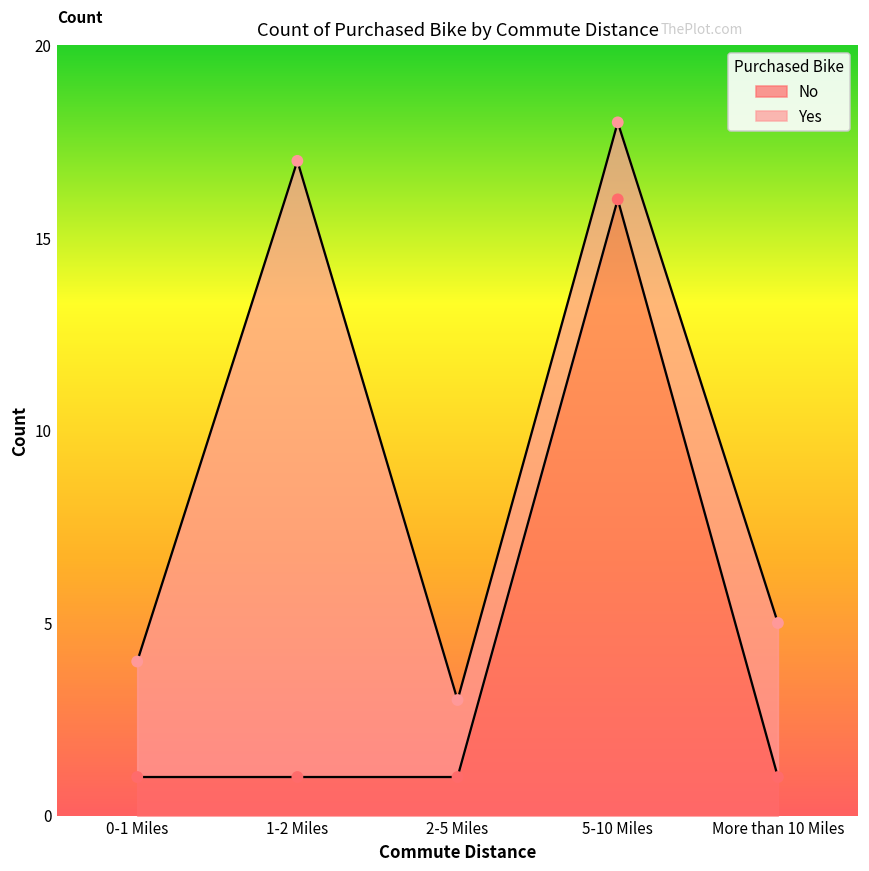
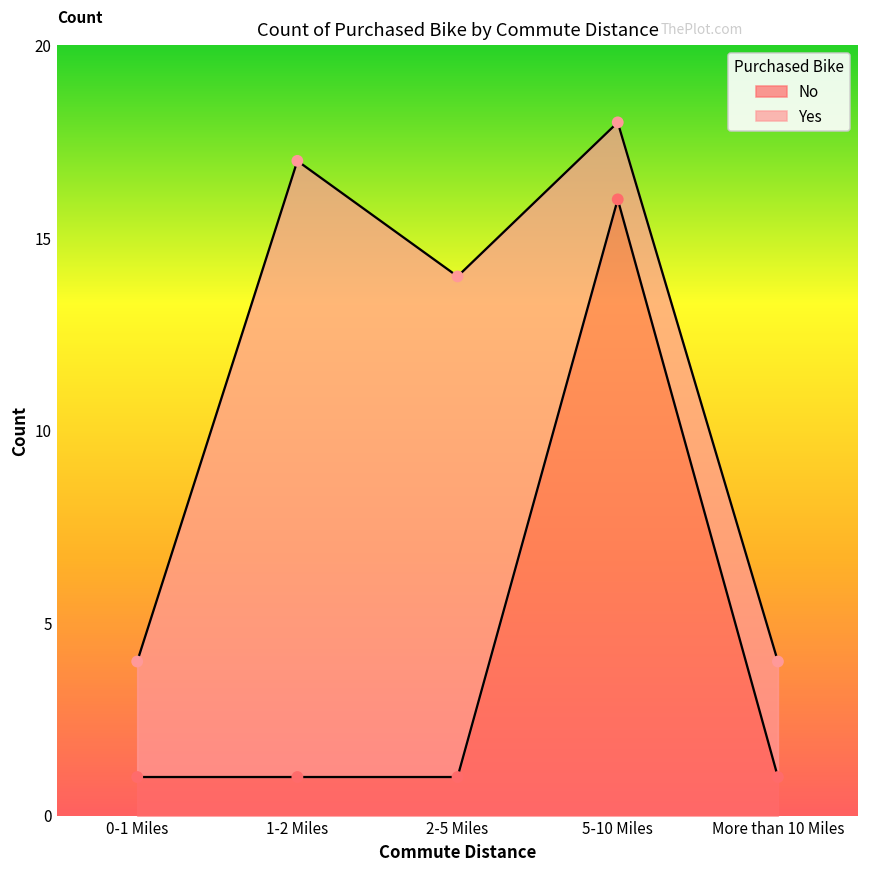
  {
    "No": {
      "0-1 Miles": 1,
      "1-2 Miles": 1,
      "2-5 Miles": 1,
      "5-10 Miles": 16,
      "More than 10 Miles": 1
    },
    "Yes": {
      "0-1 Miles": 3,
      "1-2 Miles": 16,
-     "2-5 Miles": 2,
+     "2-5 Miles": 13,
      "5-10 Miles": 2,
-     "More than 10 Miles": 4
+     "More than 10 Miles": 3
    }
  }
